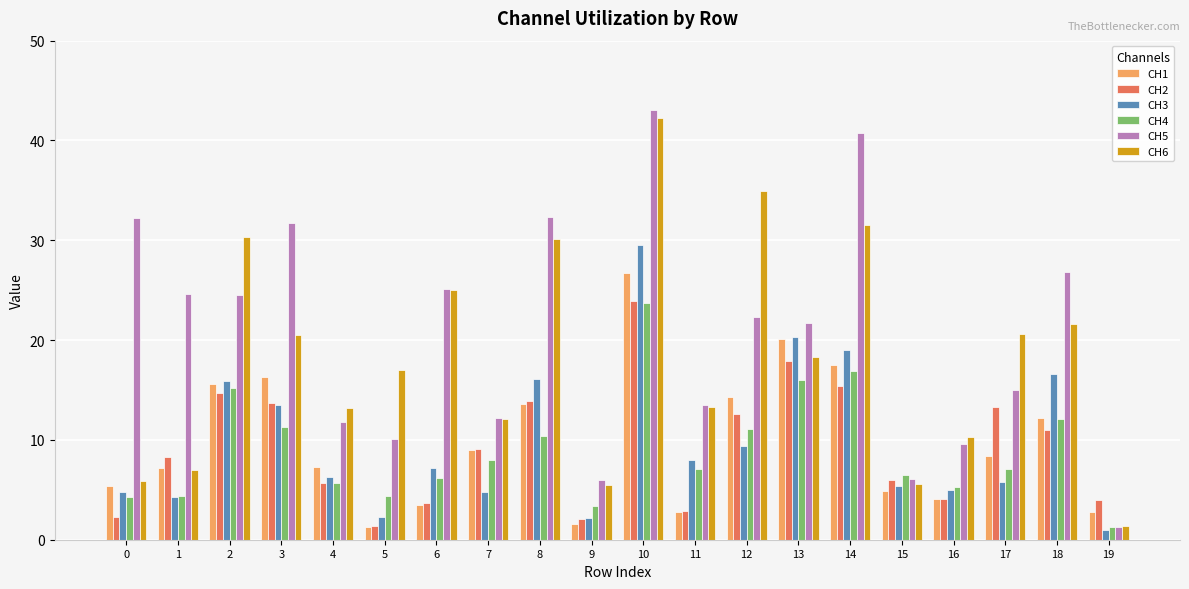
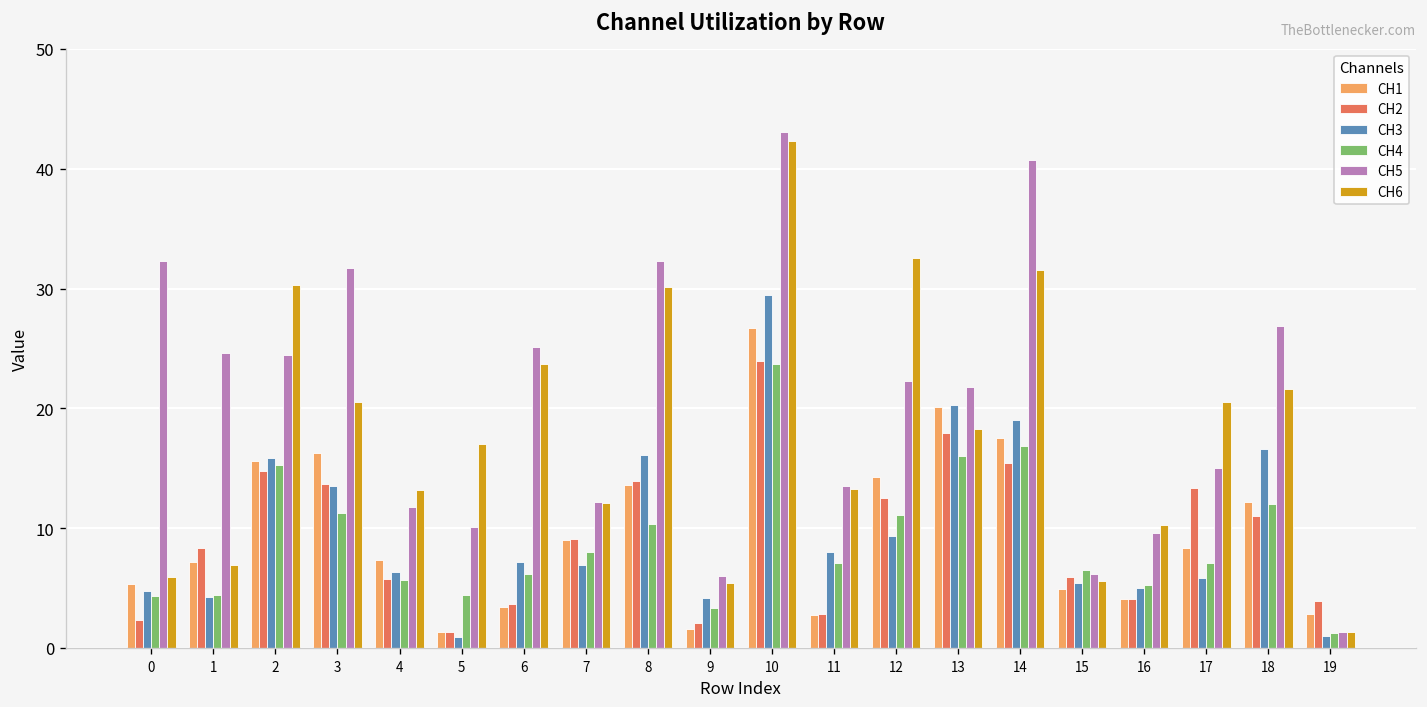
  {
    "CH3": {
      "0": 5,
      "1": 4,
      "2": 16,
      "3": 14,
      "4": 6,
-     "5": 2,
+     "5": 1,
      "6": 7,
-     "7": 5,
+     "7": 7,
      "8": 16,
-     "9": 2,
+     "9": 4,
      "10": 29,
      "11": 8,
      "12": 9,
      "13": 20,
      "14": 19,
      "15": 5,
      "16": 5,
      "17": 6,
      "18": 17,
      "19": 1
    },
    "CH4": {
      "0": 4,
      "1": 4,
      "2": 15,
      "3": 11,
      "4": 6,
      "5": 4,
      "6": 6,
      "7": 8,
      "8": 10,
      "9": 3,
      "10": 24,
      "11": 7,
      "12": 11,
      "13": 16,
      "14": 17,
      "15": 6,
      "16": 5,
      "17": 7,
      "18": 12,
      "19": 1
    },
    "CH5": {
      "0": 32,
      "1": 25,
      "2": 24,
      "3": 32,
      "4": 12,
      "5": 10,
      "6": 25,
      "7": 12,
      "8": 32,
      "9": 6,
      "10": 43,
      "11": 14,
      "12": 22,
      "13": 22,
      "14": 41,
      "15": 6,
      "16": 10,
      "17": 15,
      "18": 27,
      "19": 1
    },
    "CH6": {
      "0": 6,
      "1": 7,
      "2": 30,
      "3": 21,
      "4": 13,
      "5": 17,
-     "6": 25,
+     "6": 24,
      "7": 12,
      "8": 30,
      "9": 5,
      "10": 42,
      "11": 13,
-     "12": 35,
+     "12": 33,
      "13": 18,
      "14": 32,
      "15": 6,
      "16": 10,
      "17": 21,
      "18": 22,
      "19": 1
    }
  }
